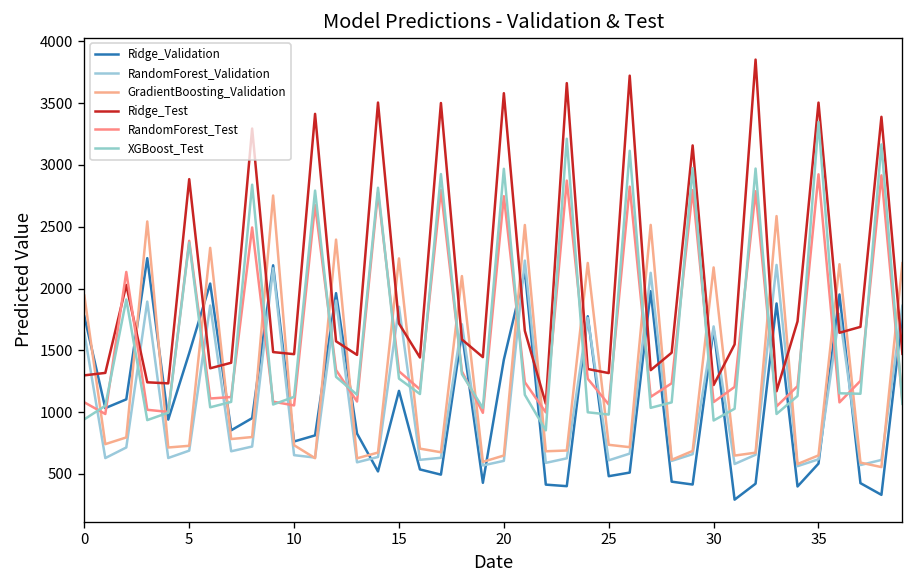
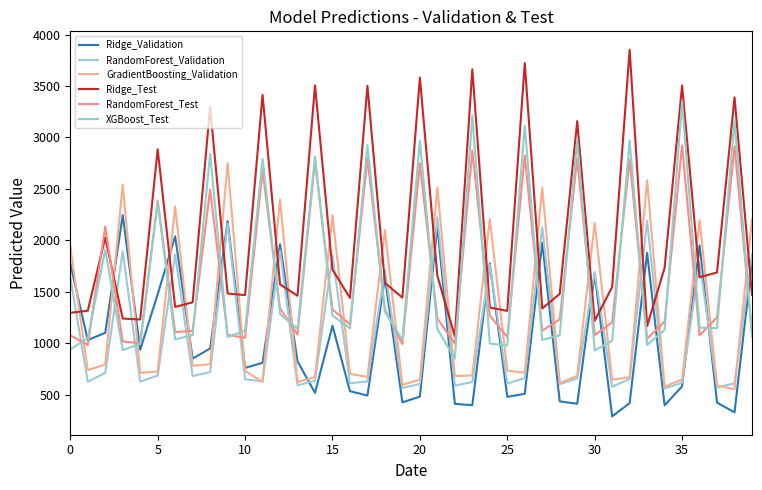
  {
    "Ridge_Validation": {
      "0": 1780,
      "5": 1480,
      "10": 760,
      "15": 1170,
-     "20": 1420,
+     "20": 480,
      "25": 480,
      "35": 580
    },
    "Ridge_Test": {
      "0": 1300,
      "5": 2890,
      "10": 1470,
      "15": 1720,
      "20": 3580,
      "25": 1320,
      "30": 1220,
      "35": 3500
    }
  }
